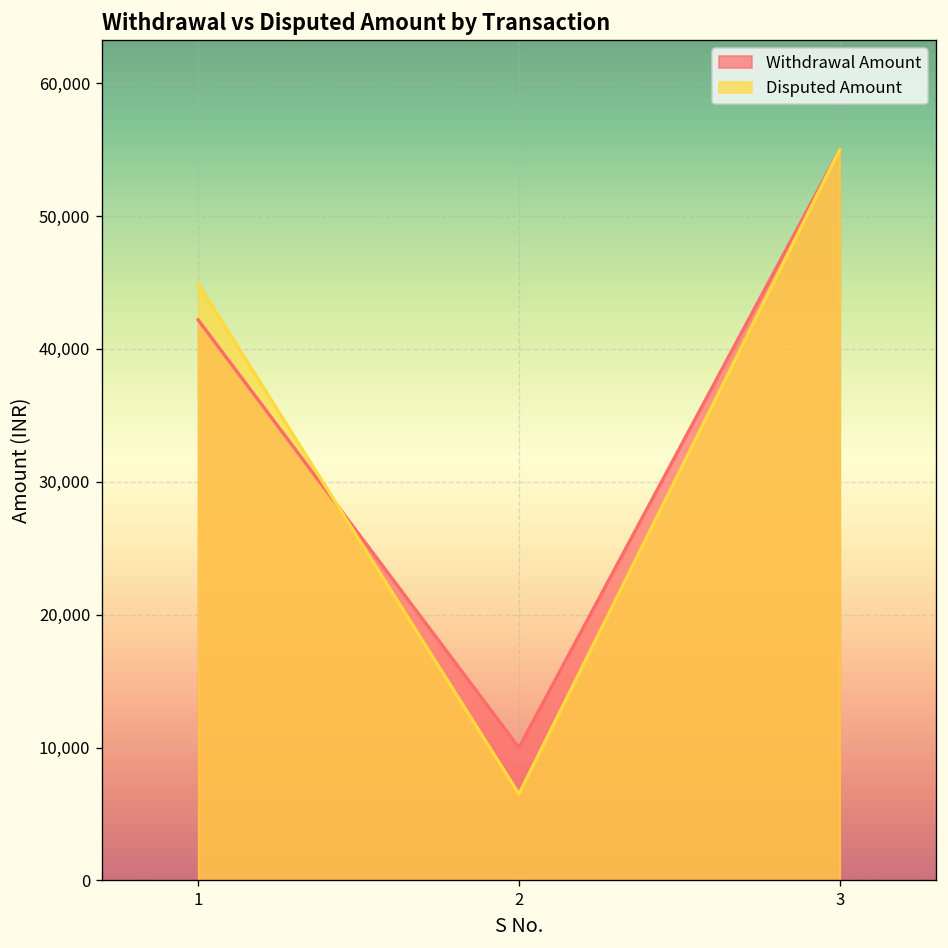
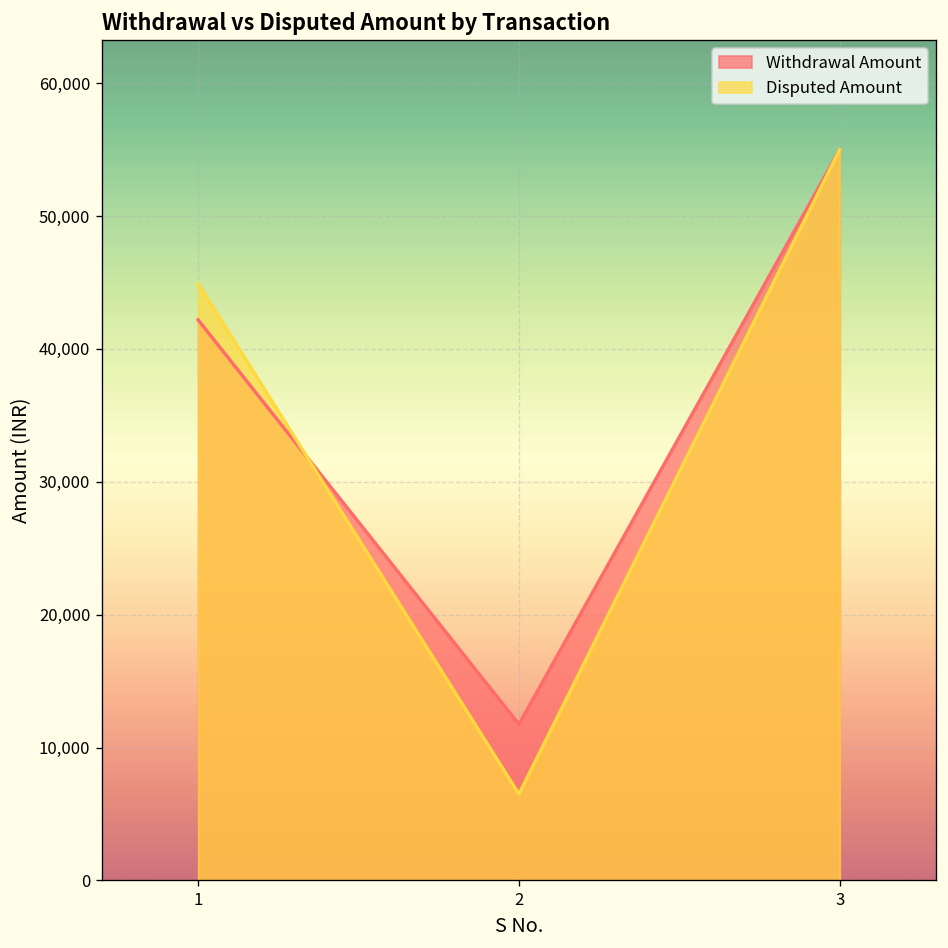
  {
    "Withdrawal Amount": {
      "1": "42,200",
-     "2": "10,000"
+     "2": "11,800"
    },
    "Disputed Amount": {
      "1": "44,900",
      "2": "6,500"
    }
  }
